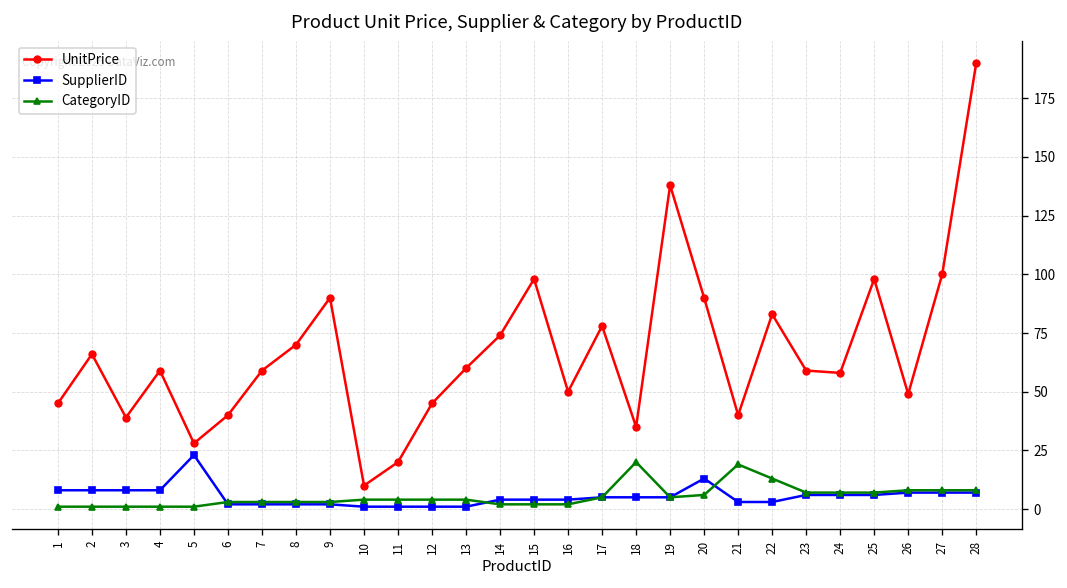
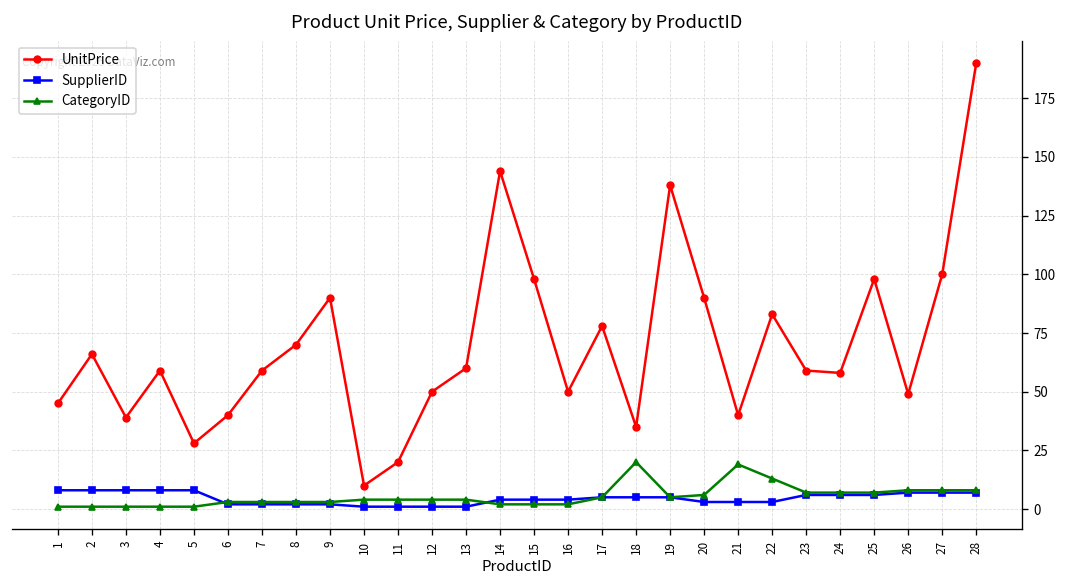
  {
    "UnitPrice": {
      "1": 45,
      "2": 66,
      "3": 39,
      "4": 59,
      "5": 28,
      "6": 40,
      "7": 59,
      "8": 70,
      "9": 90,
      "10": 10,
      "11": 20,
-     "12": 45,
+     "12": 50,
      "13": 60,
-     "14": 74,
+     "14": 144,
      "15": 98,
      "16": 50,
      "17": 78,
      "18": 35,
      "19": 138,
      "20": 90,
      "21": 40,
      "22": 83,
      "23": 59,
      "24": 58,
      "25": 98,
      "26": 49,
      "27": 100,
      "28": 190
    },
    "SupplierID": {
      "1": 8,
      "2": 8,
      "3": 8,
      "4": 8,
-     "5": 23,
+     "5": 8,
      "10": 1,
      "11": 1,
      "12": 1,
      "13": 1,
      "14": 4,
      "15": 4,
      "16": 4,
      "18": 5,
-     "20": 13,
+     "20": 3,
      "21": 3,
      "22": 3
    },
    "CategoryID": {
      "1": 1,
      "2": 1,
      "3": 1,
      "4": 1,
      "5": 1,
      "10": 4,
      "11": 4,
      "12": 4,
      "13": 4,
      "14": 2,
      "15": 2,
      "16": 2,
      "18": 20,
      "20": 6,
      "21": 19,
      "22": 13
    }
  }
